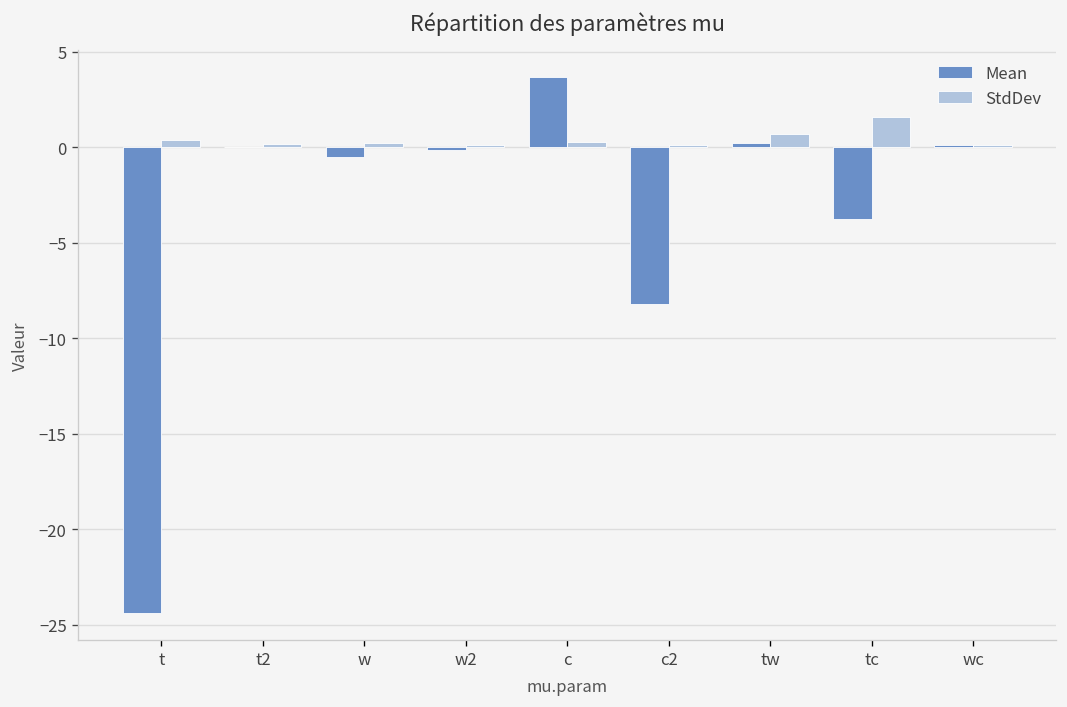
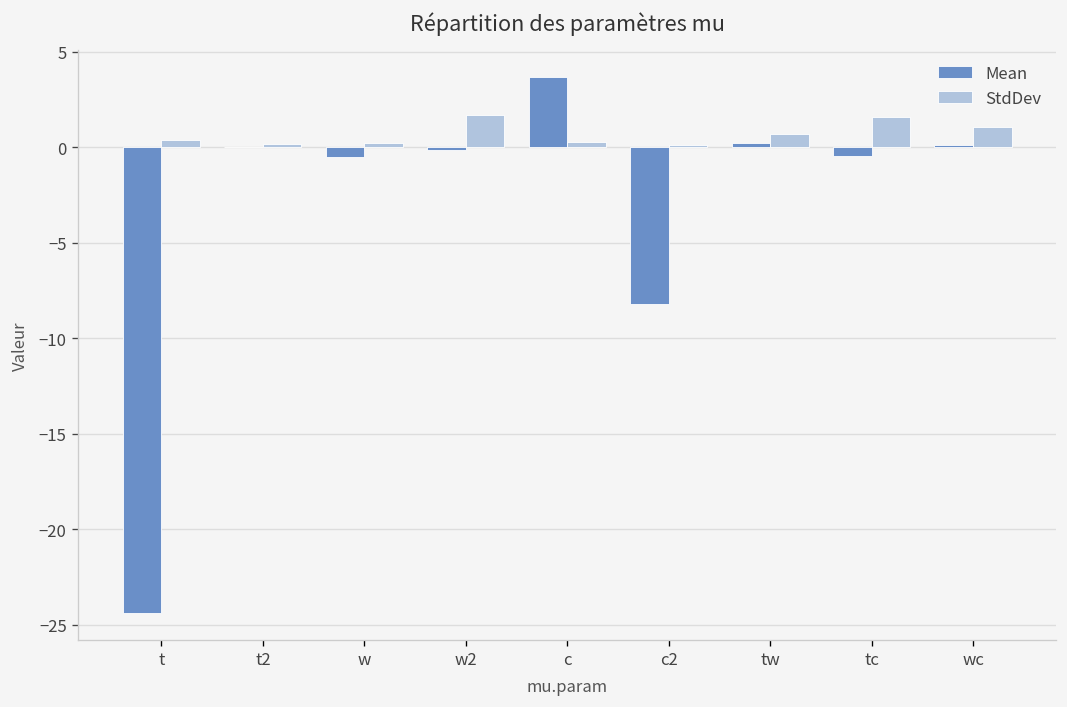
  {
    "Mean": {
      "t": -24.4,
      "w": -0.5,
      "c": 3.7,
      "c2": -8.2,
      "tw": 0.2,
-     "tc": -3.8
+     "tc": -0.4
    },
    "StdDev": {
      "t": 0.4,
      "t2": 0.2,
      "w": 0.2,
-     "w2": 0.1,
+     "w2": 1.7,
      "c": 0.3,
      "tw": 0.7,
      "tc": 1.6,
-     "wc": 0.1
+     "wc": 1.1
    }
  }
